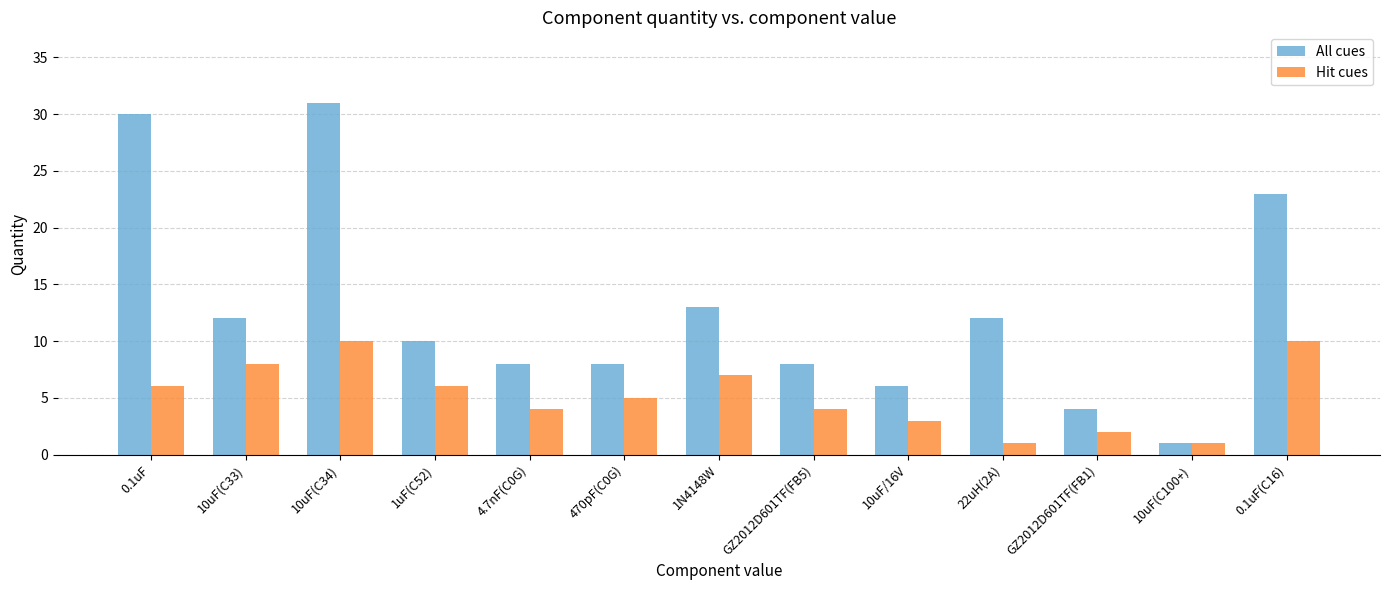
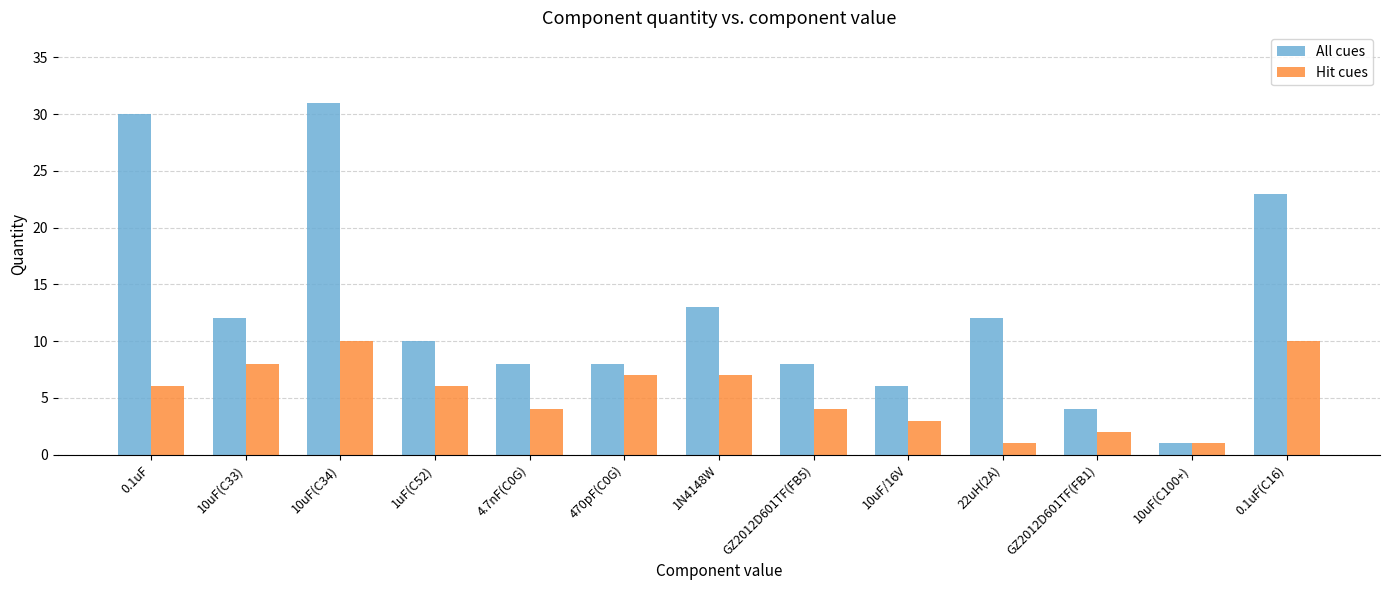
  {
    "All cues": {
      "0.1uF": 30,
      "10uF(C33)": 12,
      "10uF(C34)": 31,
      "1uF(C52)": 10,
      "4.7nF(C0G)": 8,
      "470pF(C0G)": 8,
      "1N4148W": 13,
      "GZ2012D601TF(FB5)": 8,
      "10uF/16V": 6,
      "22uH(2A)": 12,
      "GZ2012D601TF(FB1)": 4,
      "10uF(C100+)": 1,
      "0.1uF(C16)": 23
    },
    "Hit cues": {
      "0.1uF": 6,
      "10uF(C33)": 8,
      "10uF(C34)": 10,
      "1uF(C52)": 6,
      "4.7nF(C0G)": 4,
-     "470pF(C0G)": 5,
+     "470pF(C0G)": 7,
      "1N4148W": 7,
      "GZ2012D601TF(FB5)": 4,
      "10uF/16V": 3,
      "22uH(2A)": 1,
      "GZ2012D601TF(FB1)": 2,
      "10uF(C100+)": 1,
      "0.1uF(C16)": 10
    }
  }
